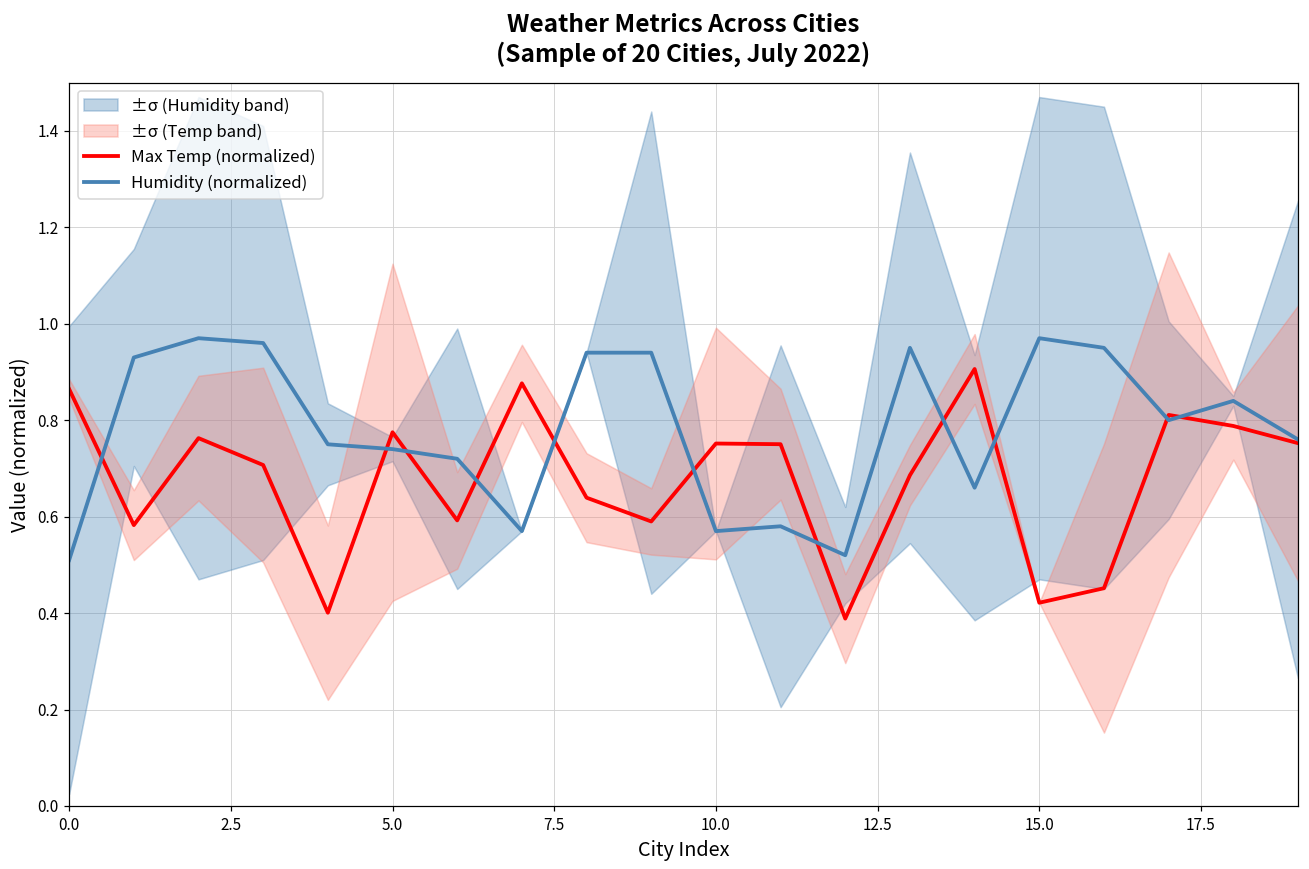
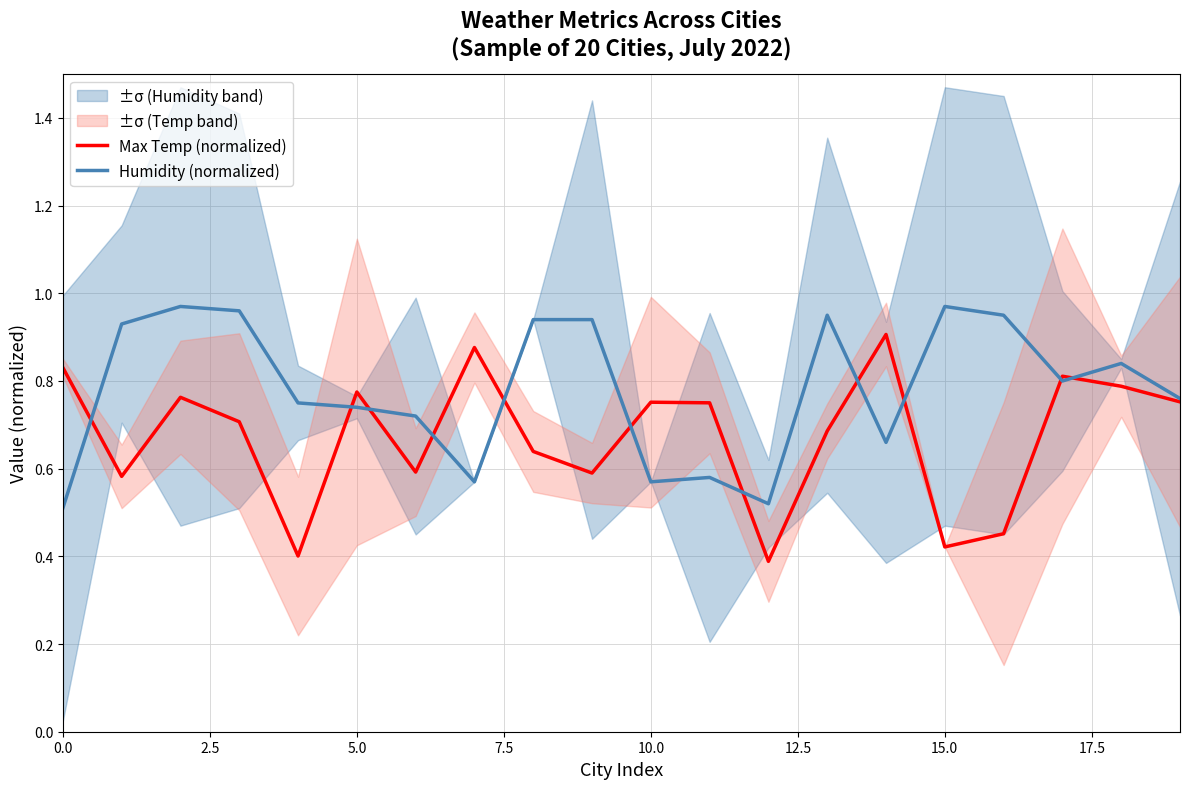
  {
    "Max Temp (normalized)": {
-     "0.0": 0.86,
+     "0.0": 0.83,
      "5.0": 0.77,
      "10.0": 0.75
    }
  }
